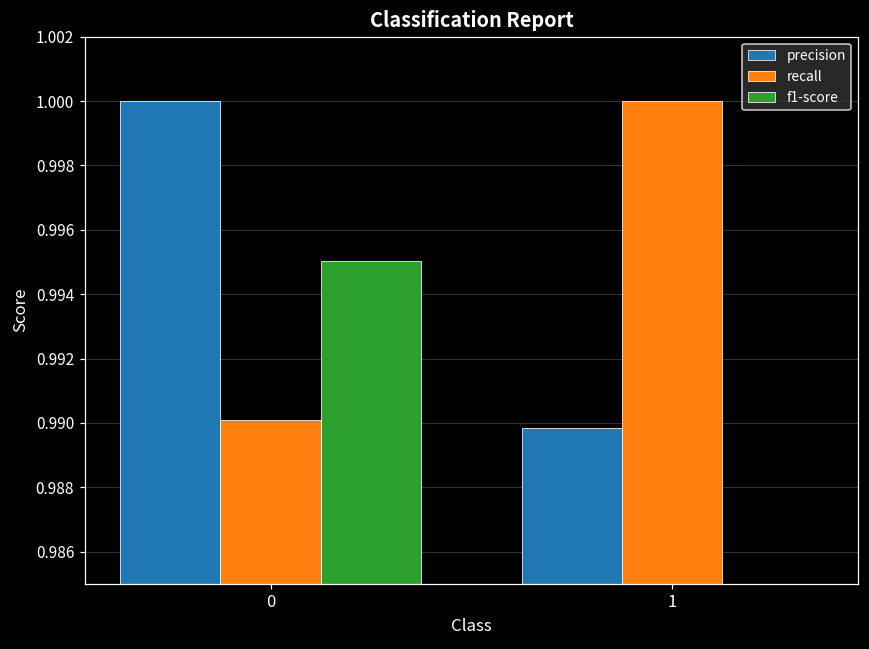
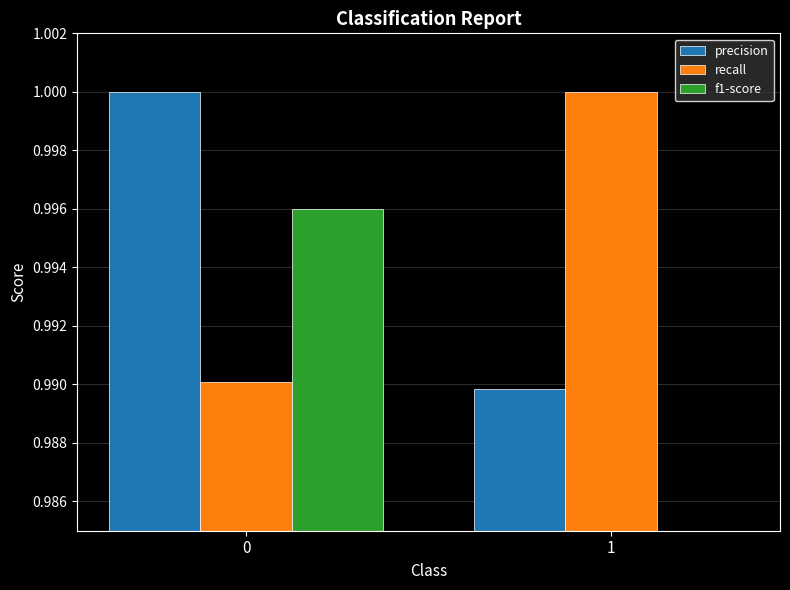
  {
    "precision": {
      "0": 1.0000,
      "1": 0.9899
    },
    "recall": {
      "0": 0.9901,
      "1": 1.0000
    },
    "f1-score": {
-     "0": 0.9950
+     "0": 0.9960
    }
  }
